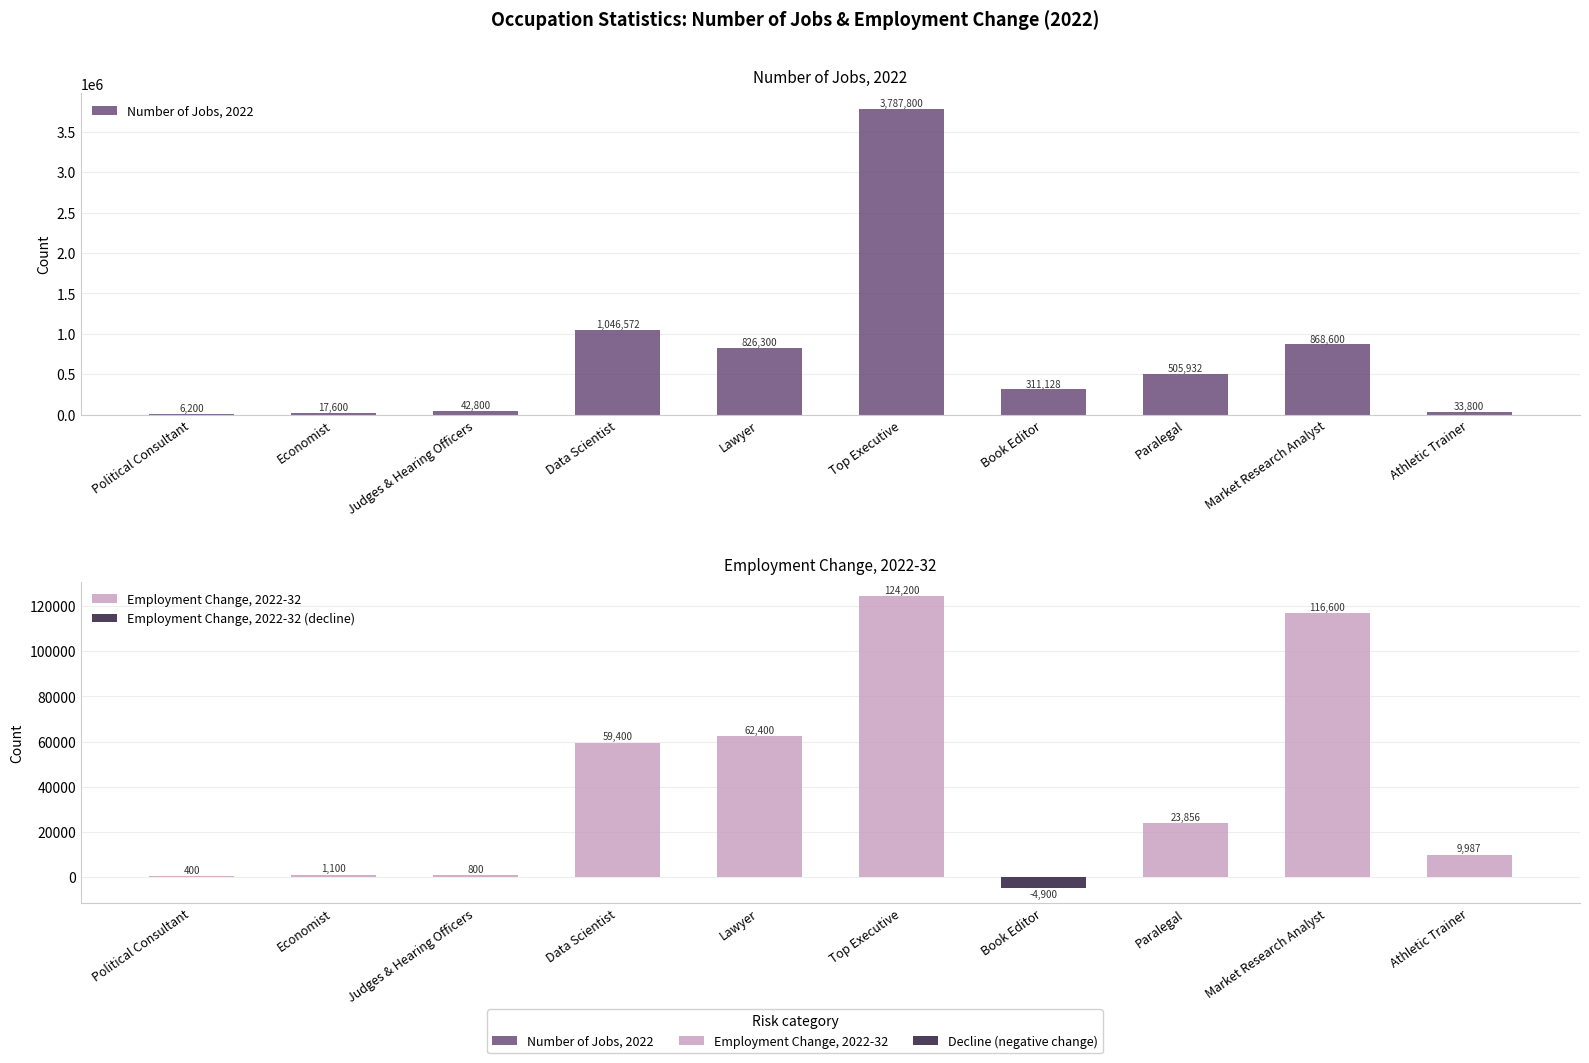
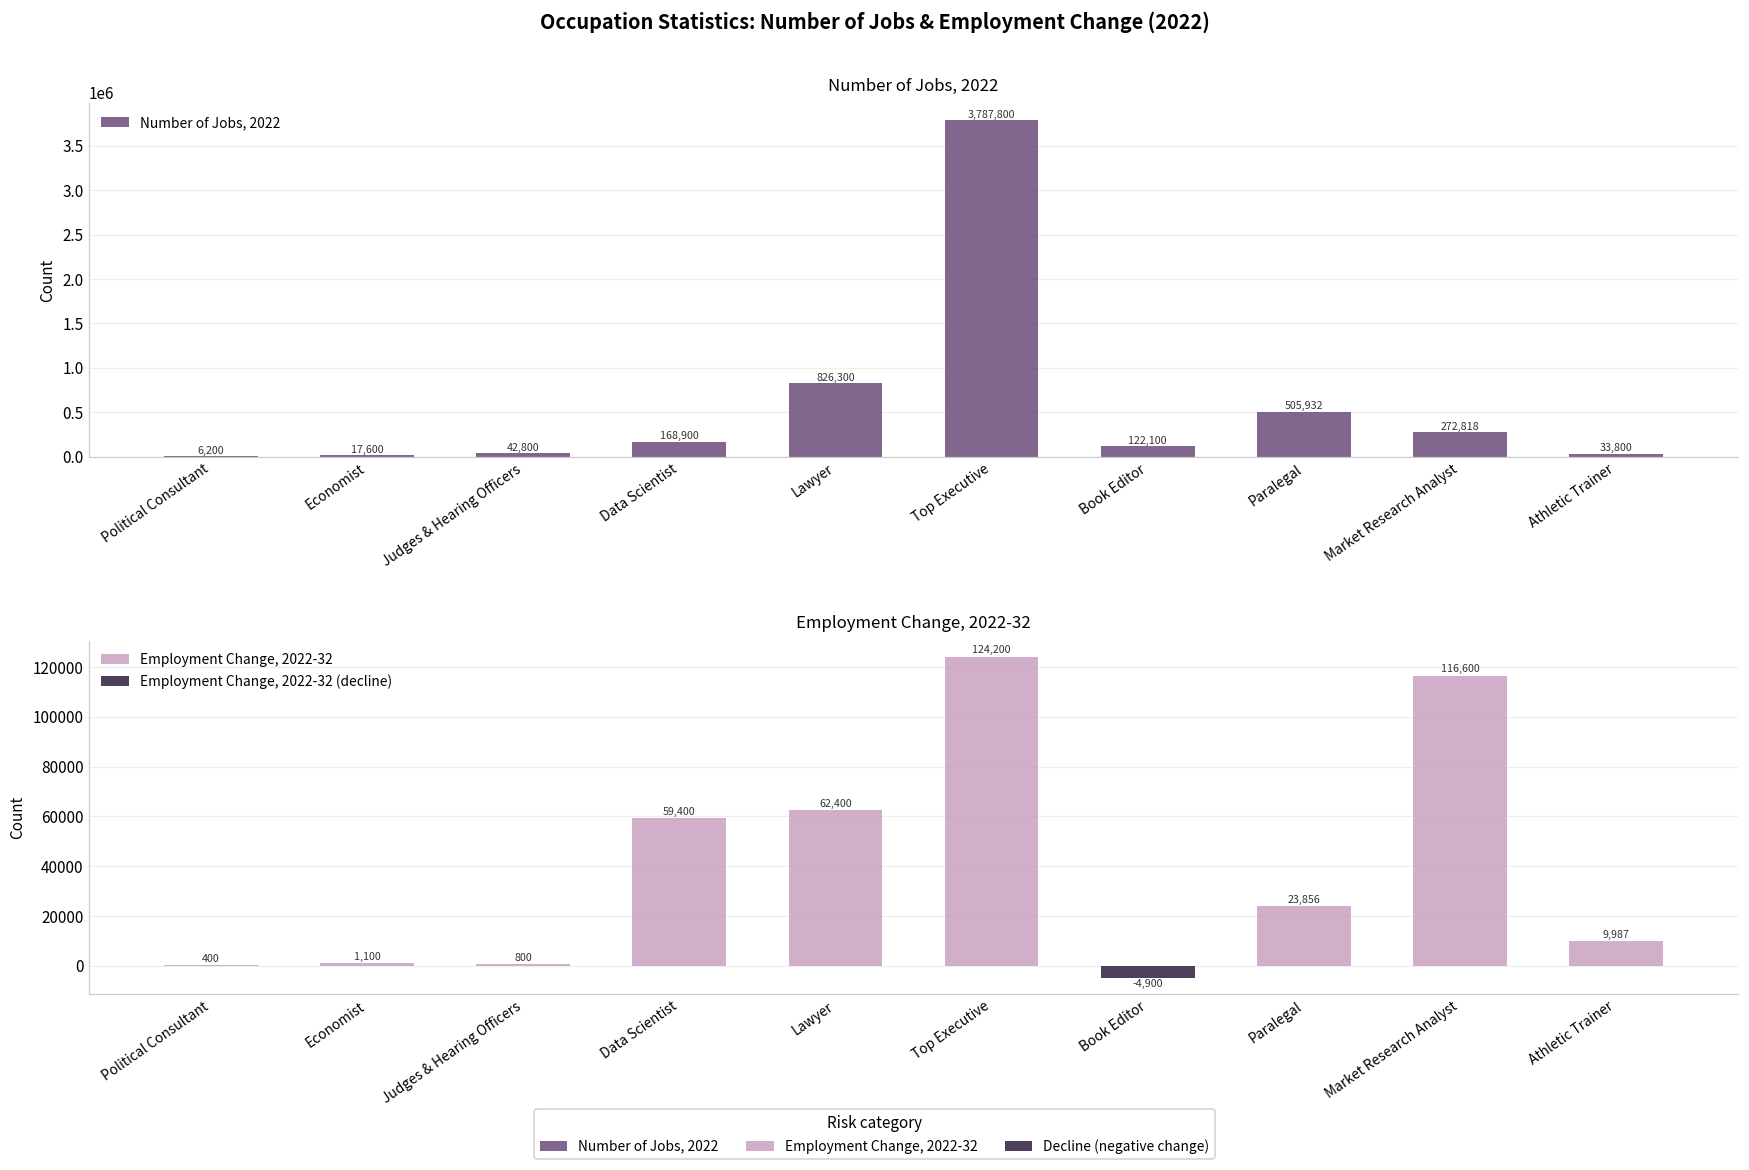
  {
    "Number of Jobs, 2022": {
      "Political Consultant": "6,200",
      "Economist": "17,600",
      "Judges & Hearing Officers": "42,800",
-     "Data Scientist": "1,046,572",
+     "Data Scientist": "168,900",
      "Lawyer": "826,300",
      "Top Executive": "3,787,800",
-     "Book Editor": "311,128",
+     "Book Editor": "122,100",
      "Paralegal": "505,932",
-     "Market Research Analyst": "868,600",
+     "Market Research Analyst": "272,818",
      "Athletic Trainer": "33,800"
    },
    "Employment Change, 2022-32": {
      "Employment Change, 2022-32": {
        "Political Consultant": "400",
        "Economist": "1,100",
        "Judges & Hearing Officers": "800",
        "Data Scientist": "59,400",
        "Lawyer": "62,400",
        "Top Executive": "124,200",
        "Paralegal": "23,856",
        "Market Research Analyst": "116,600",
        "Athletic Trainer": "9,987"
      },
      "Employment Change, 2022-32 (decline)": {
        "Book Editor": "-4,900"
      }
    }
  }
